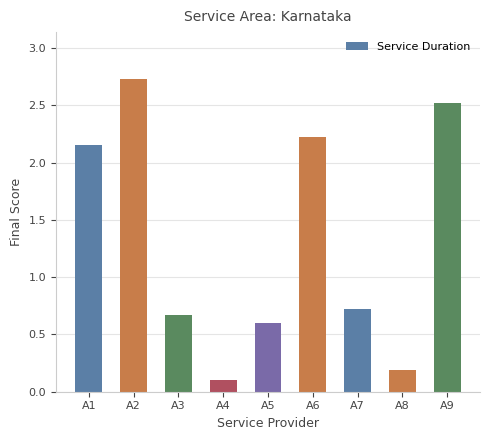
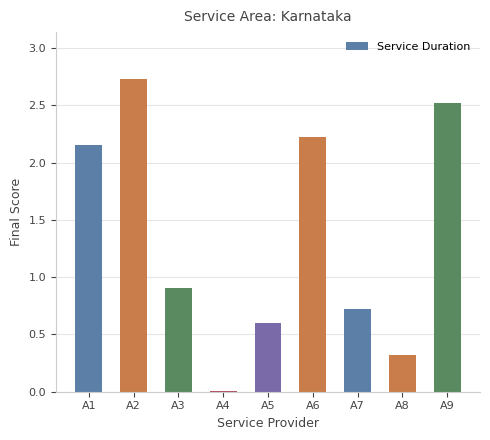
  {
    "A1": 2.15,
    "A2": 2.73,
-   "A3": 0.67,
-   "A4": 0.10,
+   "A3": 0.90,
+   "A4": 0.01,
    "A5": 0.60,
    "A6": 2.22,
    "A7": 0.72,
-   "A8": 0.19,
+   "A8": 0.32,
    "A9": 2.52
  }
